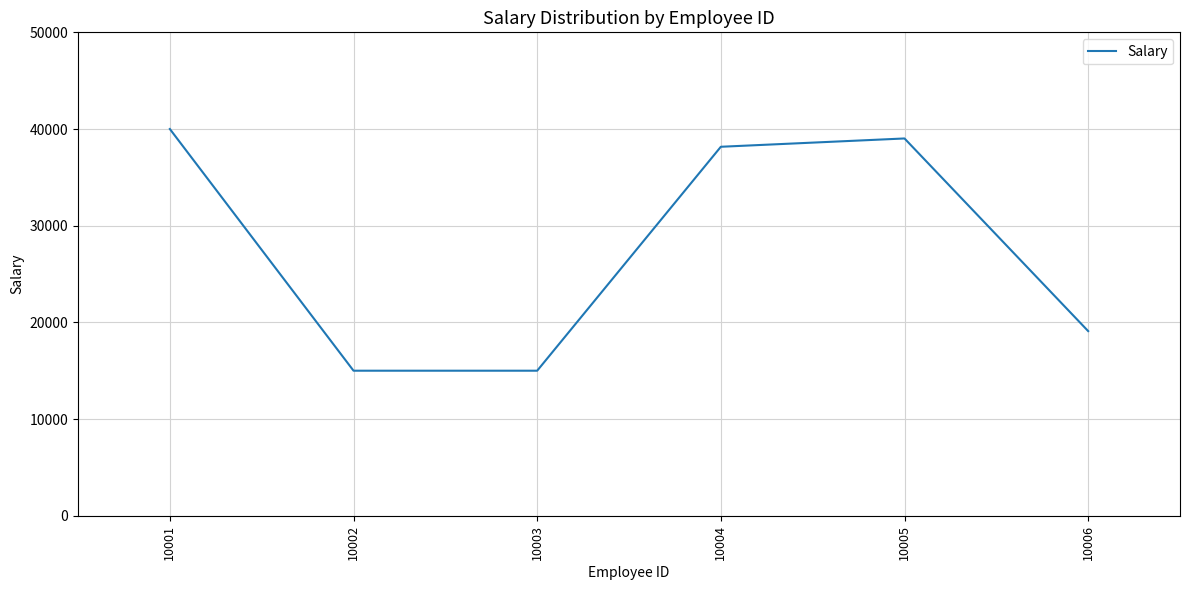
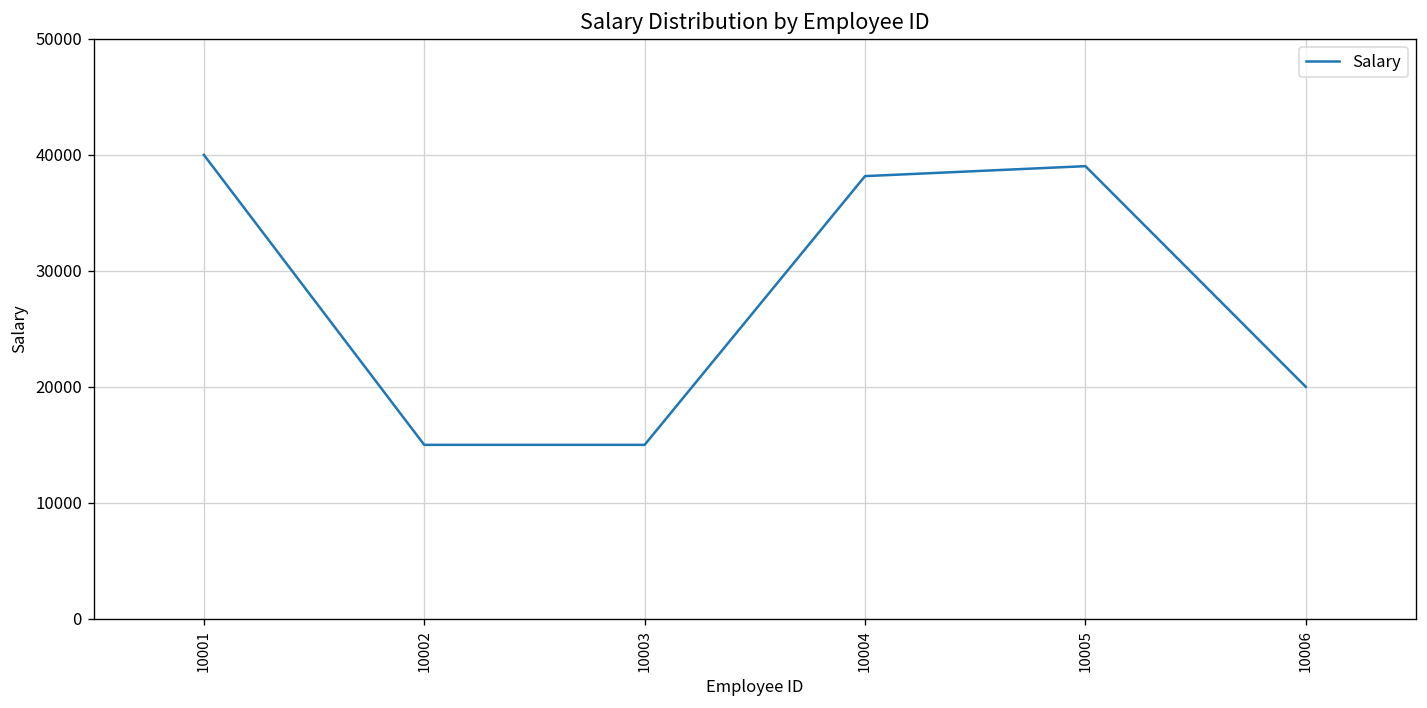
  {
    "10001": 40000,
    "10002": 15000,
    "10003": 15000,
    "10004": 38000,
    "10005": 39000,
-   "10006": 19000
+   "10006": 20000
  }
